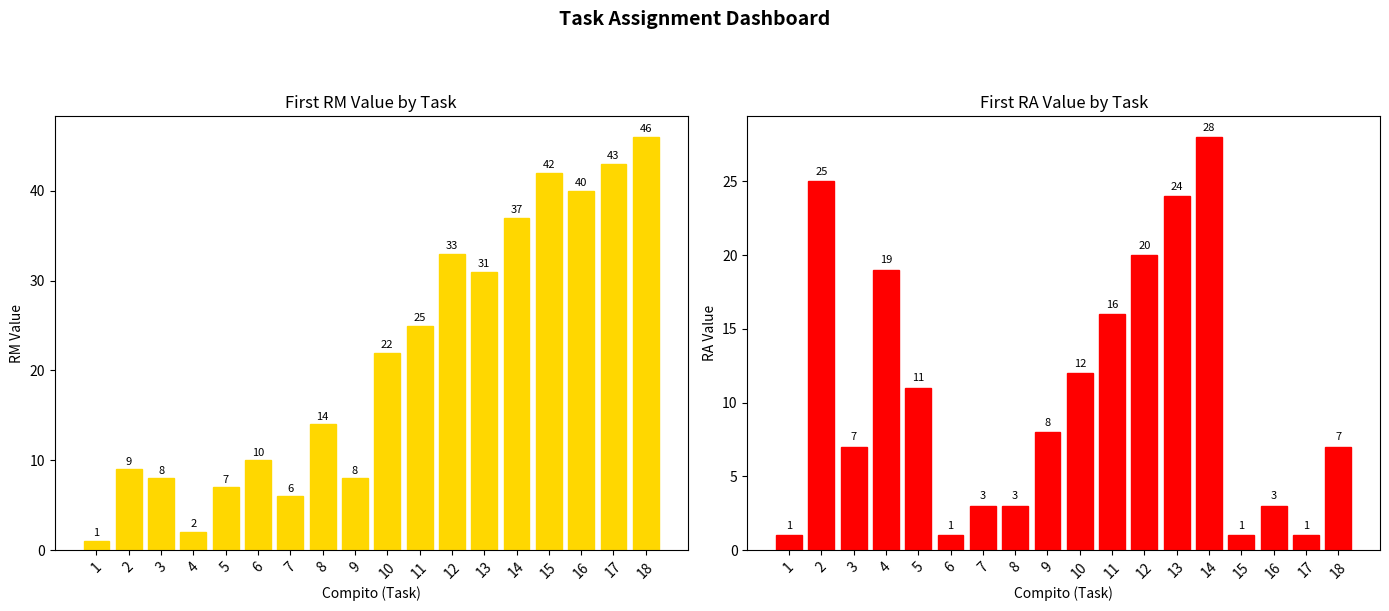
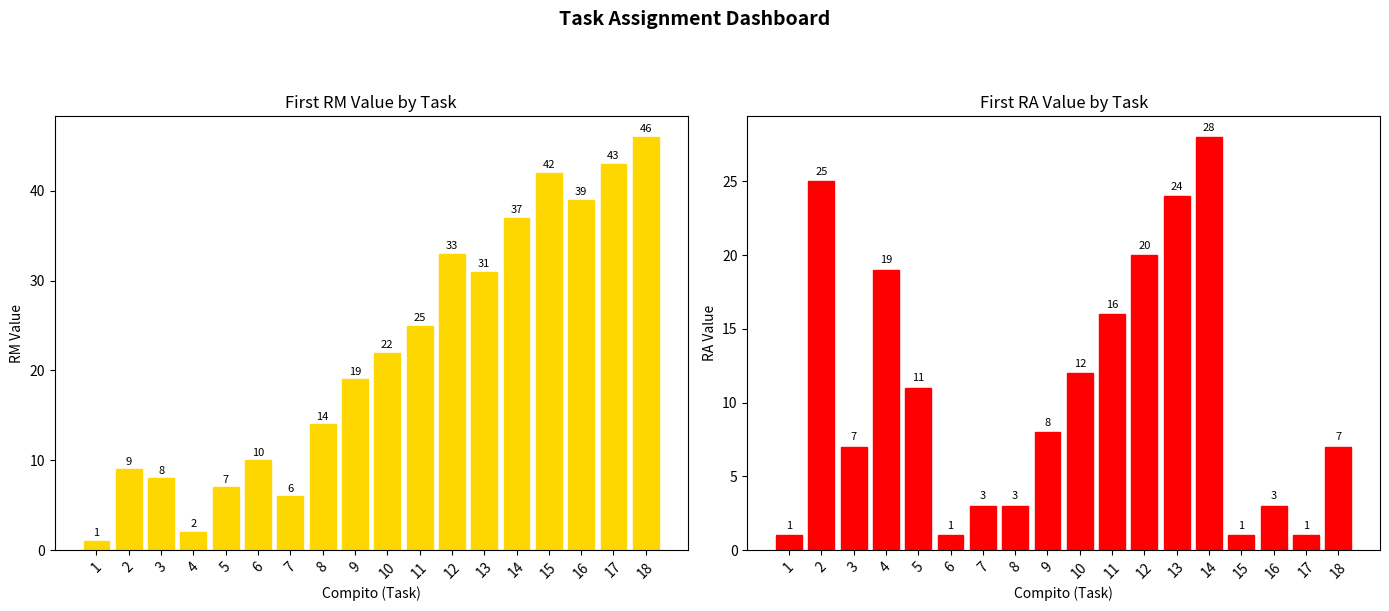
  {
    "First RM Value by Task": {
      "1": 1,
      "2": 9,
      "3": 8,
      "4": 2,
      "5": 7,
      "6": 10,
      "7": 6,
      "8": 14,
-     "9": 8,
+     "9": 19,
      "10": 22,
      "11": 25,
      "12": 33,
      "13": 31,
      "14": 37,
      "15": 42,
-     "16": 40,
+     "16": 39,
      "17": 43,
      "18": 46
    },
    "First RA Value by Task": {
      "1": 1,
      "2": 25,
      "3": 7,
      "4": 19,
      "5": 11,
      "6": 1,
      "7": 3,
      "8": 3,
      "9": 8,
      "10": 12,
      "11": 16,
      "12": 20,
      "13": 24,
      "14": 28,
      "15": 1,
      "16": 3,
      "17": 1,
      "18": 7
    }
  }
